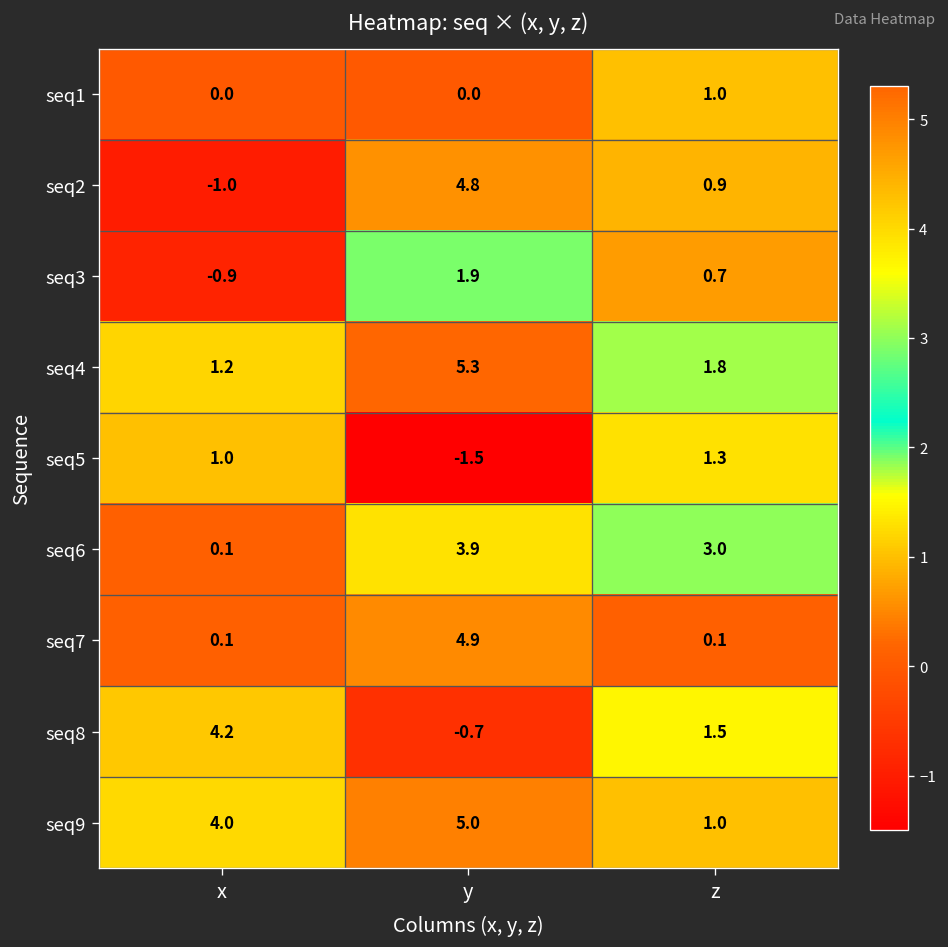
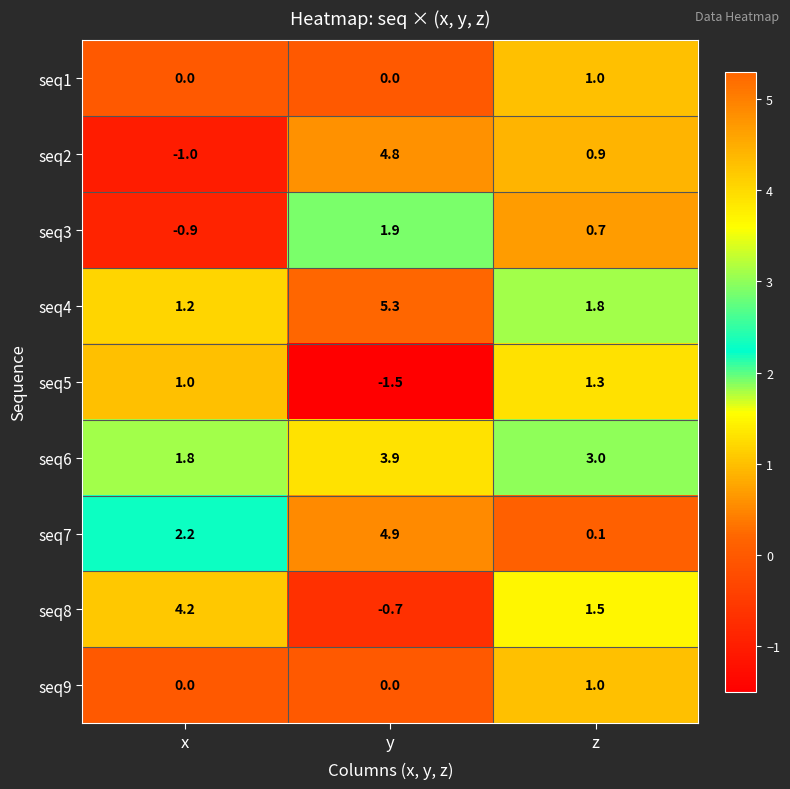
  {
    "seq1": {
      "x": 0.0,
      "y": 0.0,
      "z": 1.0
    },
    "seq2": {
      "x": -1.0,
      "y": 4.8,
      "z": 0.9
    },
    "seq3": {
      "x": -0.9,
      "y": 1.9,
      "z": 0.7
    },
    "seq4": {
      "x": 1.2,
      "y": 5.3,
      "z": 1.8
    },
    "seq5": {
      "x": 1.0,
      "y": -1.5,
      "z": 1.3
    },
    "seq6": {
-     "x": 0.1,
+     "x": 1.8,
      "y": 3.9,
      "z": 3.0
    },
    "seq7": {
-     "x": 0.1,
+     "x": 2.2,
      "y": 4.9,
      "z": 0.1
    },
    "seq8": {
      "x": 4.2,
      "y": -0.7,
      "z": 1.5
    },
    "seq9": {
-     "x": 4.0,
-     "y": 5.0,
+     "x": 0.0,
+     "y": 0.0,
      "z": 1.0
    }
  }
